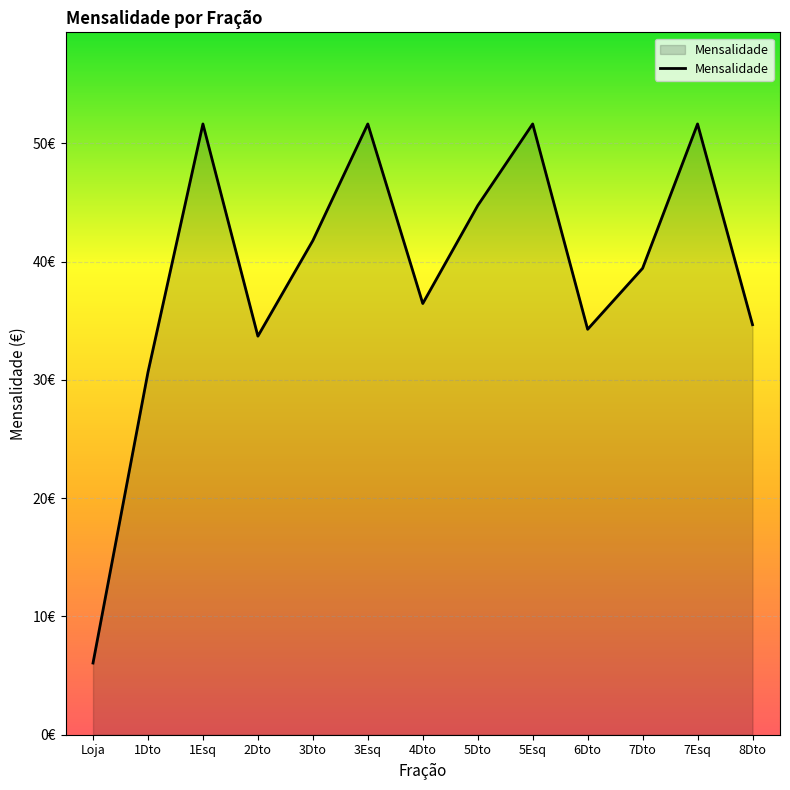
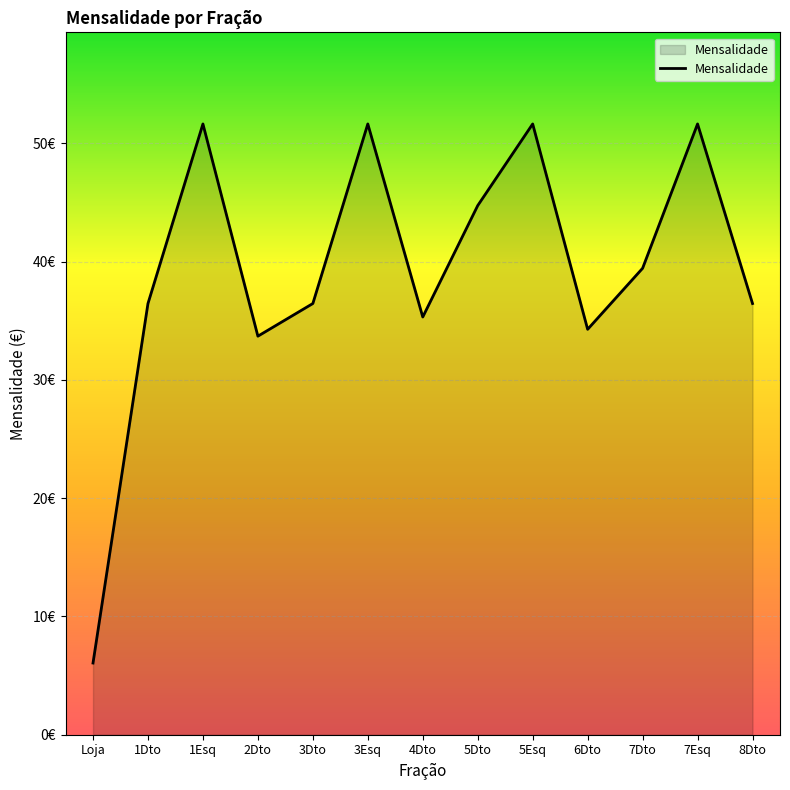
  {
    "Loja": "6.1€",
-   "1Dto": "30.6€",
+   "1Dto": "36.5€",
    "1Esq": "51.6€",
    "2Dto": "33.7€",
-   "3Dto": "41.8€",
+   "3Dto": "36.5€",
    "3Esq": "51.6€",
-   "4Dto": "36.5€",
+   "4Dto": "35.3€",
    "5Dto": "44.7€",
    "5Esq": "51.6€",
    "6Dto": "34.3€",
    "7Dto": "39.4€",
    "7Esq": "51.6€",
-   "8Dto": "34.7€"
+   "8Dto": "36.5€"
  }
